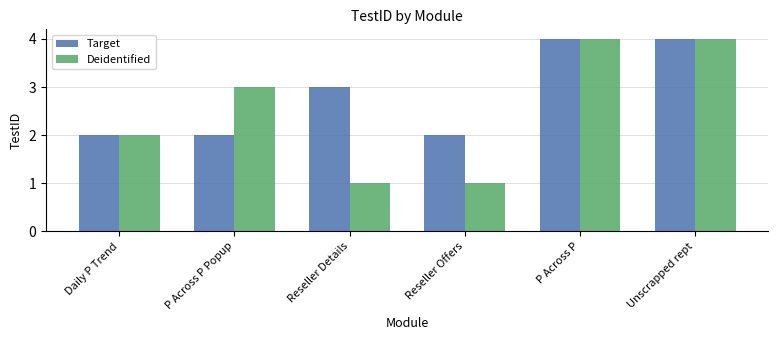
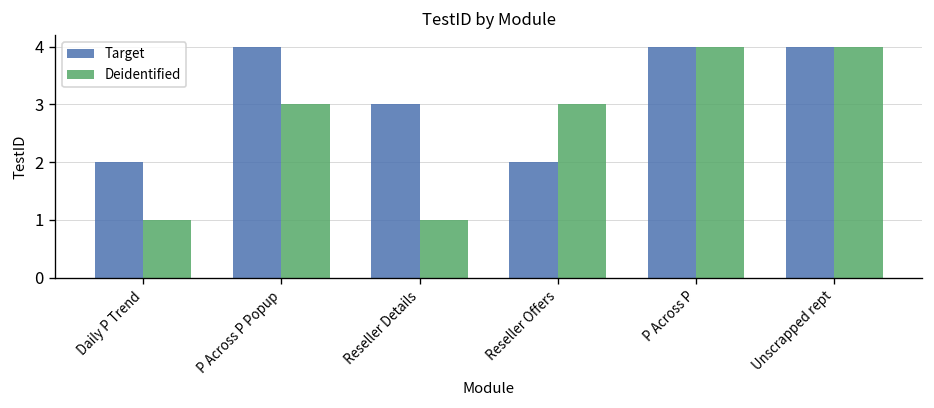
  {
    "Target": {
      "Daily P Trend": 2,
-     "P Across P Popup": 2,
+     "P Across P Popup": 4,
      "Reseller Details": 3,
      "Reseller Offers": 2,
      "P Across P": 4,
      "Unscrapped rept": 4
    },
    "Deidentified": {
-     "Daily P Trend": 2,
+     "Daily P Trend": 1,
      "P Across P Popup": 3,
      "Reseller Details": 1,
-     "Reseller Offers": 1,
+     "Reseller Offers": 3,
      "P Across P": 4,
      "Unscrapped rept": 4
    }
  }
